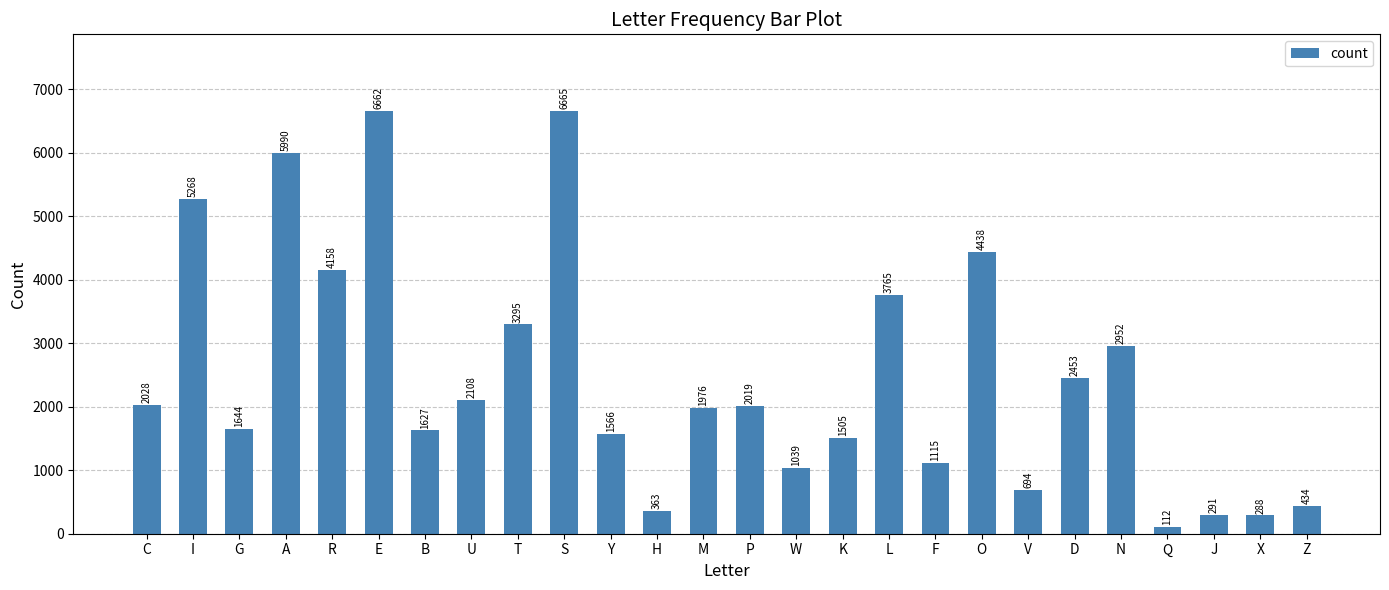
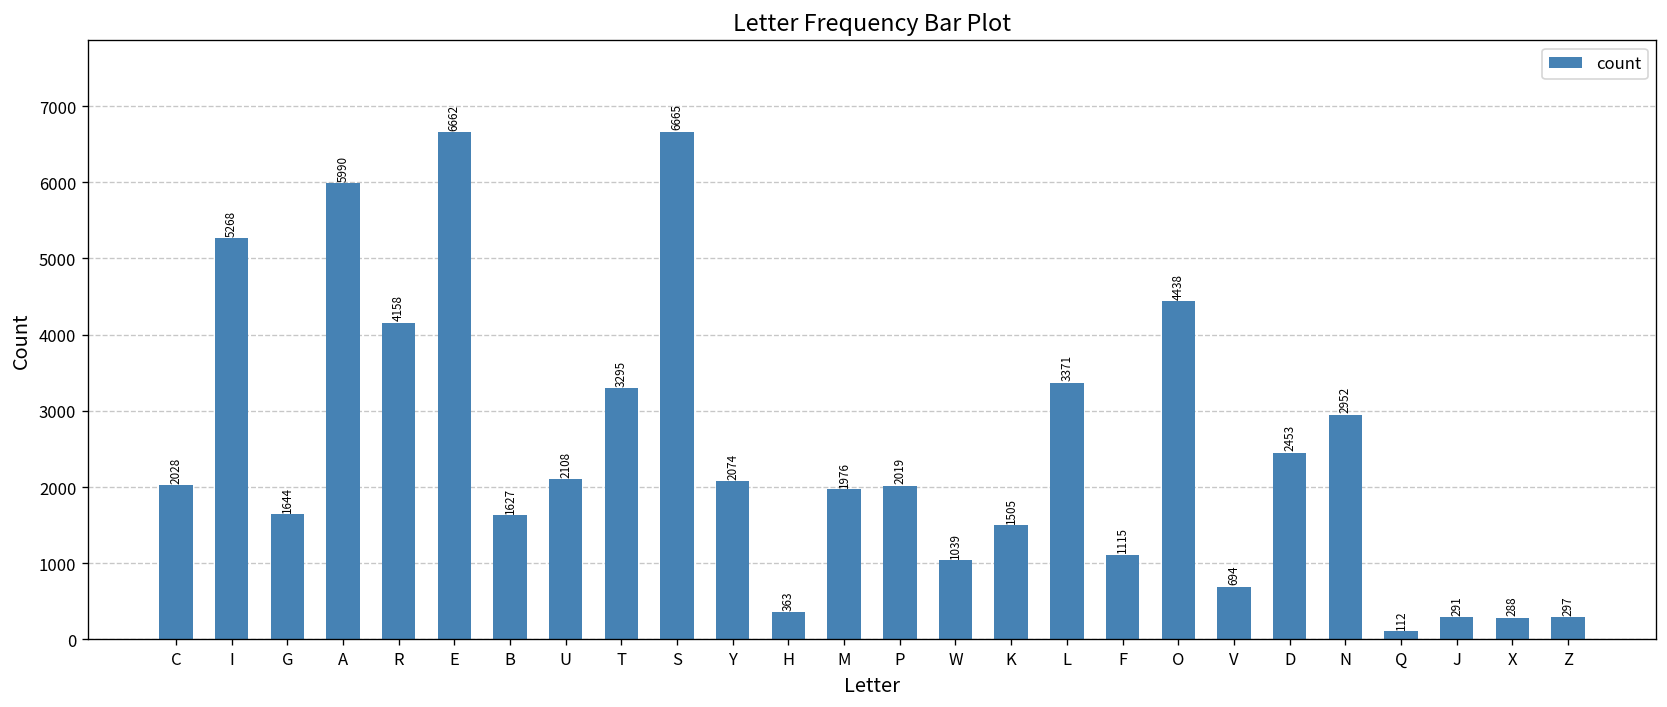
  {
    "C": 2028,
    "I": 5268,
    "G": 1644,
    "A": 5990,
    "R": 4158,
    "E": 6662,
    "B": 1627,
    "U": 2108,
    "T": 3295,
    "S": 6665,
-   "Y": 1566,
+   "Y": 2074,
    "H": 363,
    "M": 1976,
    "P": 2019,
    "W": 1039,
    "K": 1505,
-   "L": 3765,
+   "L": 3371,
    "F": 1115,
    "O": 4438,
    "V": 694,
    "D": 2453,
    "N": 2952,
    "Q": 112,
    "J": 291,
    "X": 288,
-   "Z": 434
+   "Z": 297
  }
